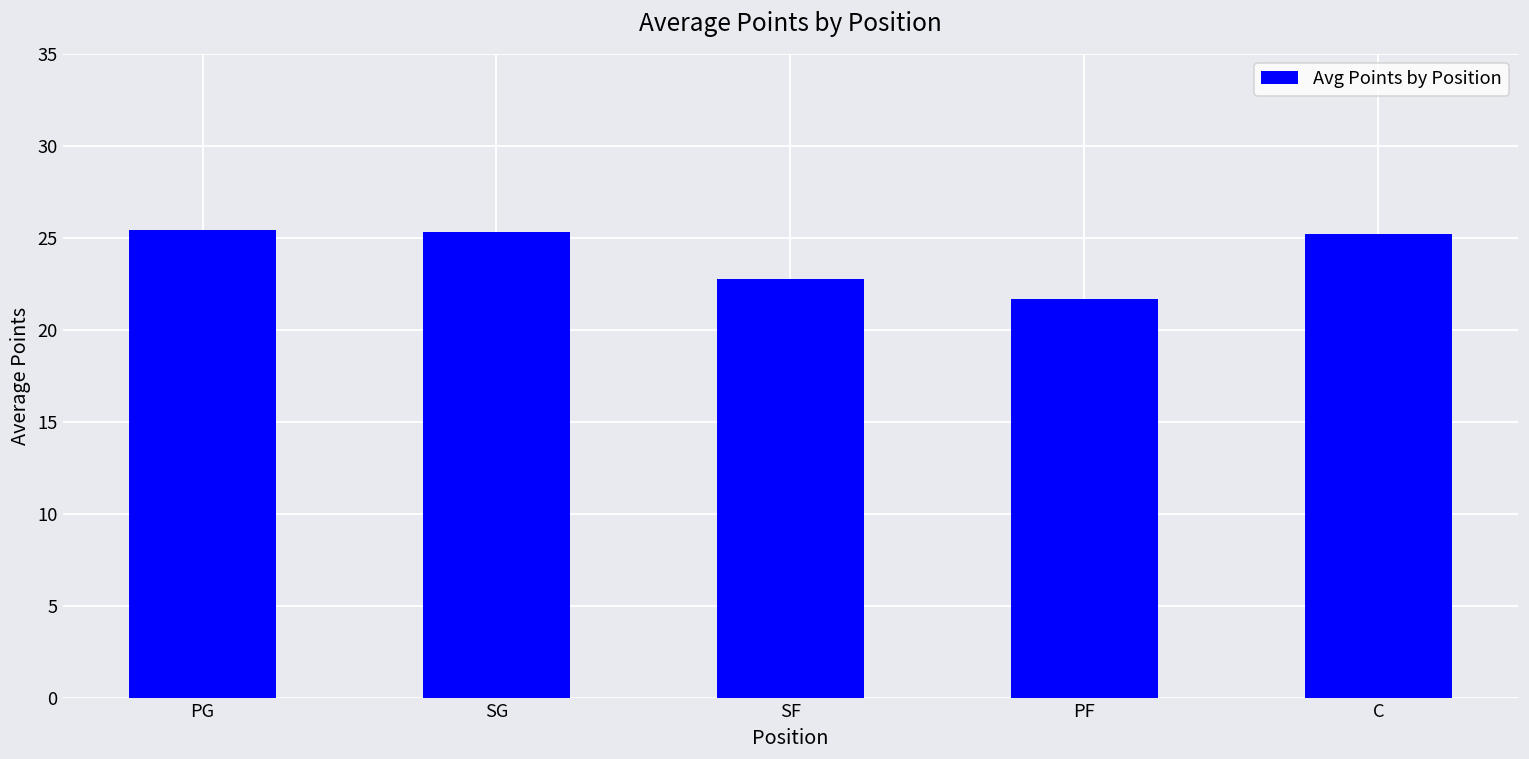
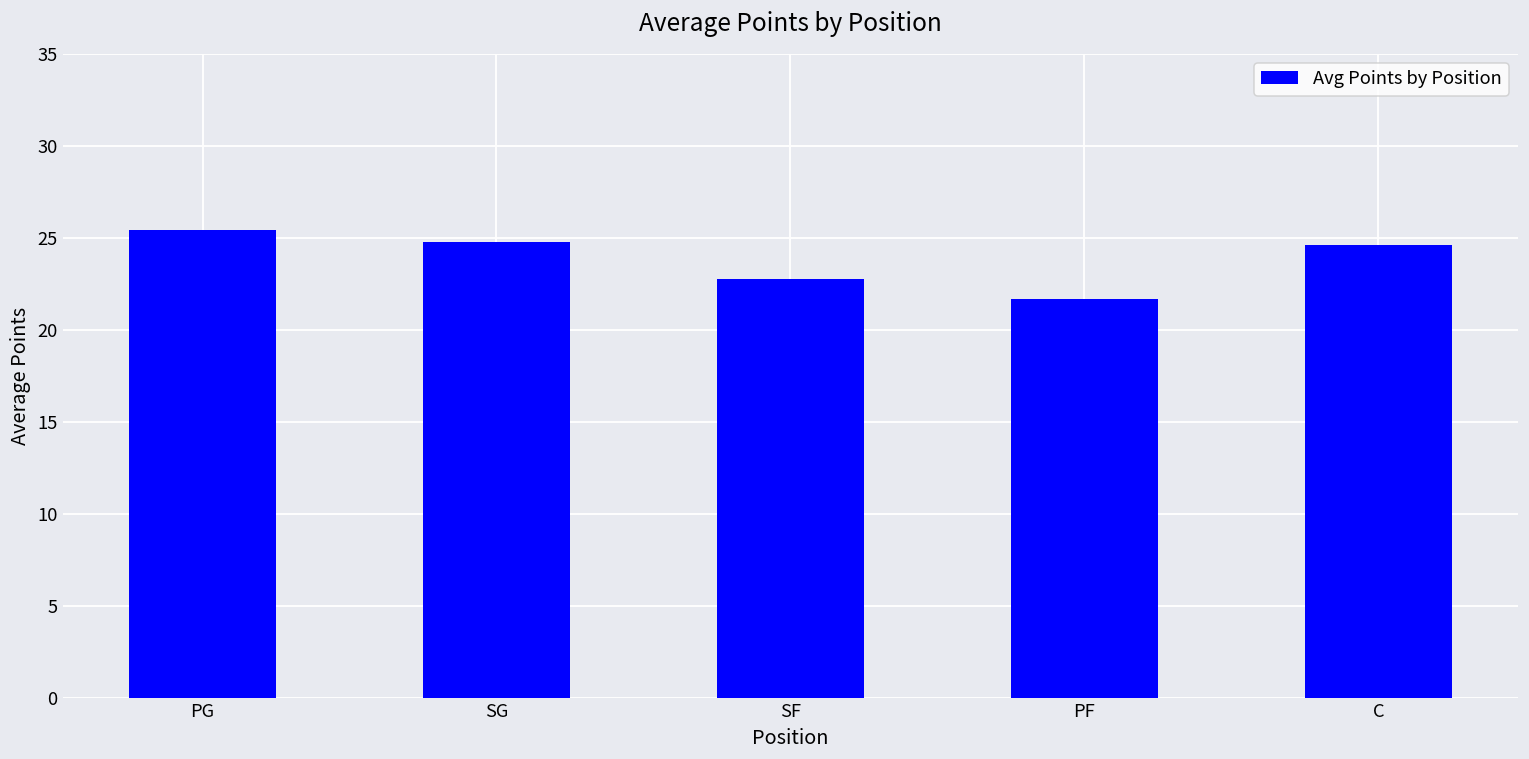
  {
    "PG": 25.4,
-   "SG": 25.3,
+   "SG": 24.8,
    "SF": 22.8,
    "PF": 21.7,
-   "C": 25.2
+   "C": 24.6
  }
